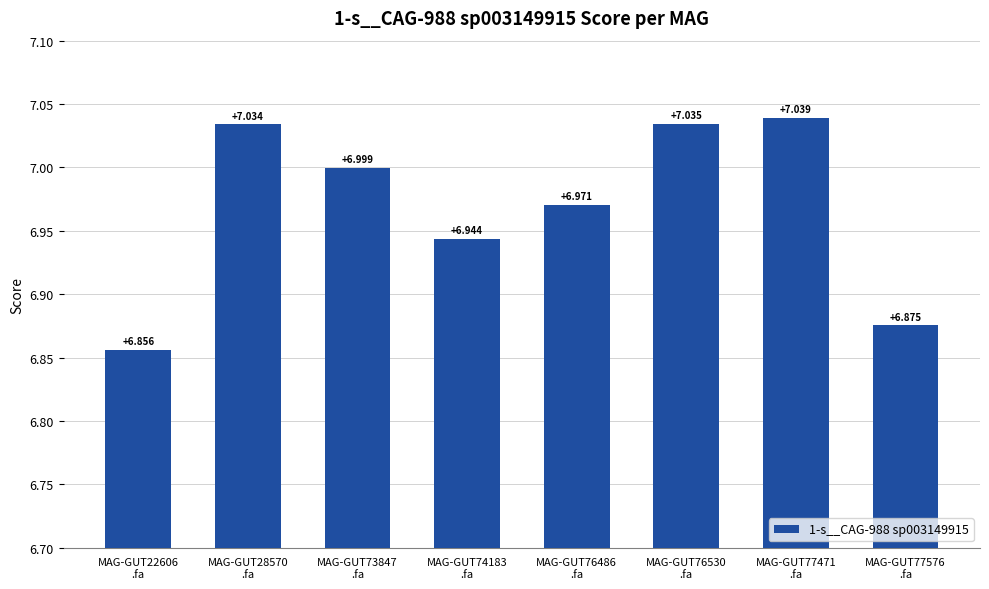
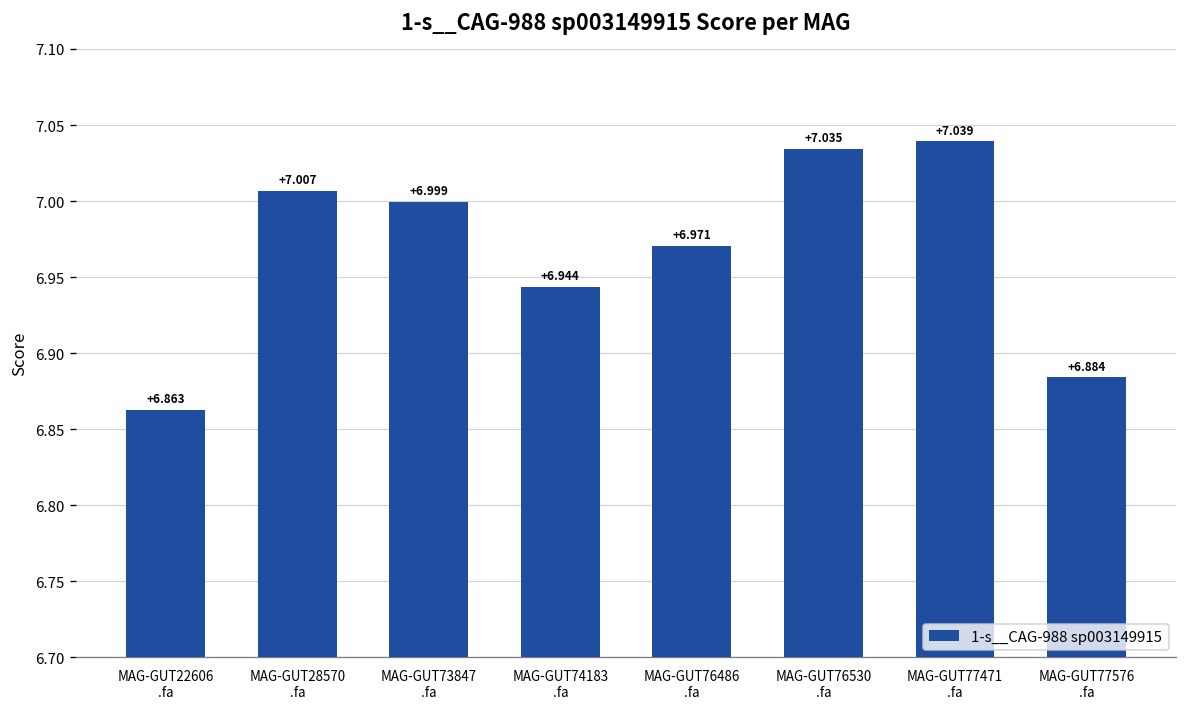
  {
-   "MAG-GUT22606 .fa": "+6.856",
-   "MAG-GUT28570 .fa": "+7.034",
+   "MAG-GUT22606 .fa": "+6.863",
+   "MAG-GUT28570 .fa": "+7.007",
    "MAG-GUT73847 .fa": "+6.999",
    "MAG-GUT74183 .fa": "+6.944",
    "MAG-GUT76486 .fa": "+6.971",
    "MAG-GUT76530 .fa": "+7.035",
    "MAG-GUT77471 .fa": "+7.039",
-   "MAG-GUT77576 .fa": "+6.875"
+   "MAG-GUT77576 .fa": "+6.884"
  }
